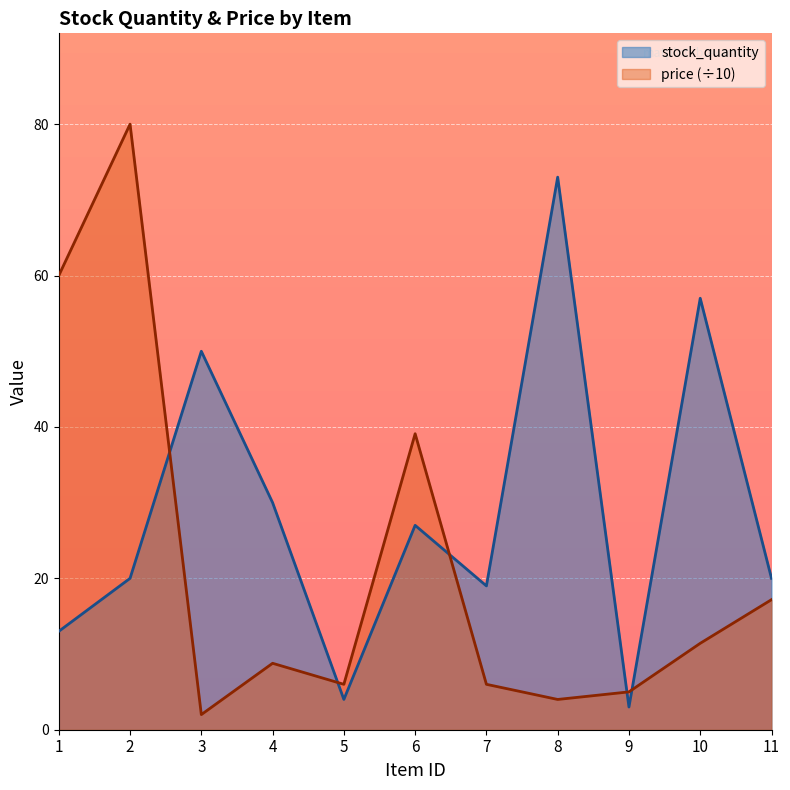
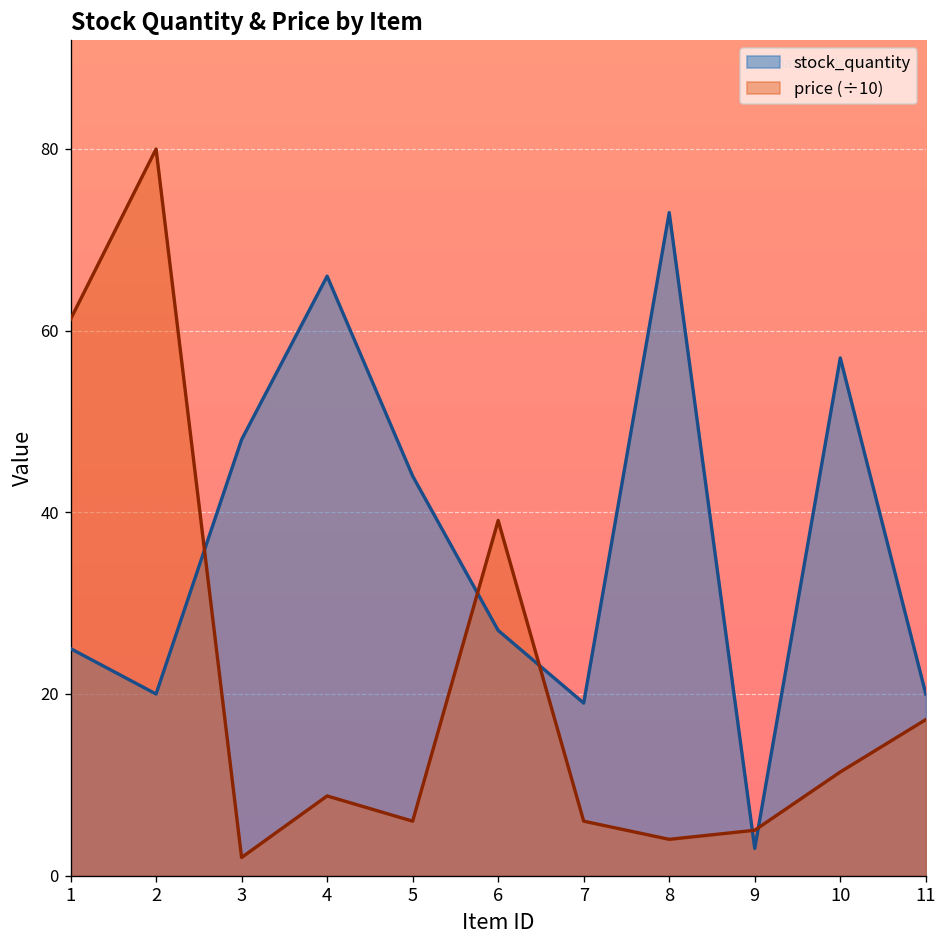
  {
    "stock_quantity": {
-     "1": 13,
+     "1": 25,
      "2": 20,
-     "3": 50,
-     "4": 30,
-     "5": 4,
+     "3": 48,
+     "4": 66,
+     "5": 44,
      "6": 27,
      "7": 19,
      "8": 73,
      "9": 3,
      "10": 57,
      "11": 20
    },
    "price (÷10)": {
-     "1": 60,
+     "1": 61,
      "2": 80,
      "3": 2,
      "4": 9,
      "5": 6,
      "6": 39,
      "7": 6,
      "8": 4,
      "9": 5,
      "10": 11,
      "11": 17
    }
  }
